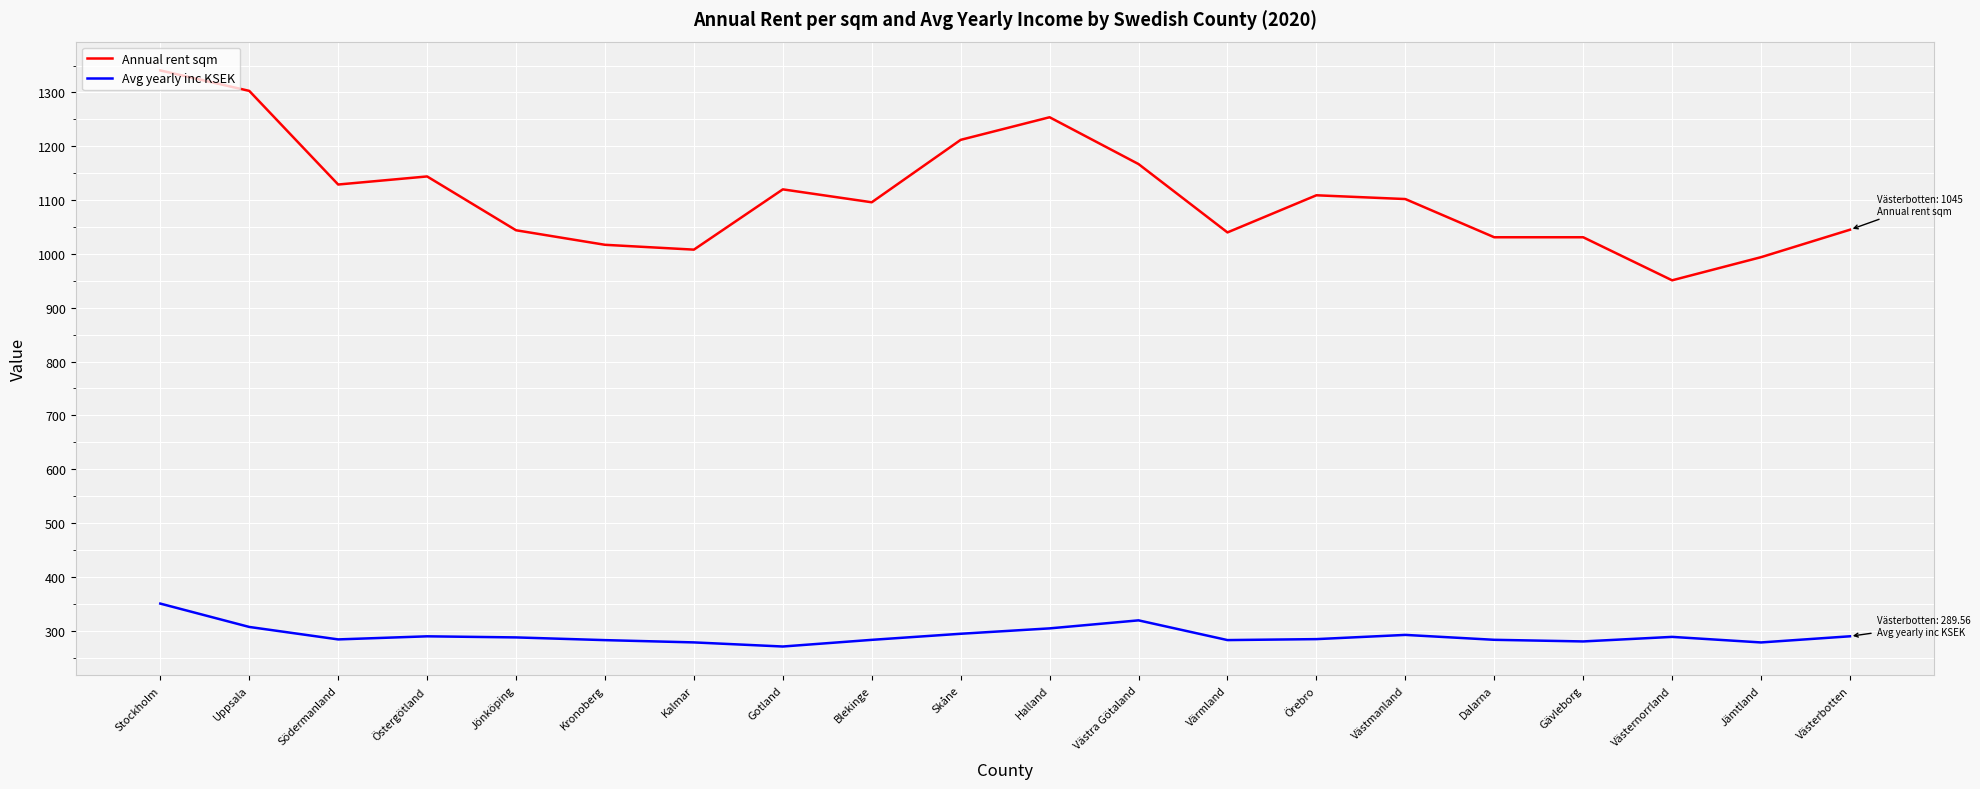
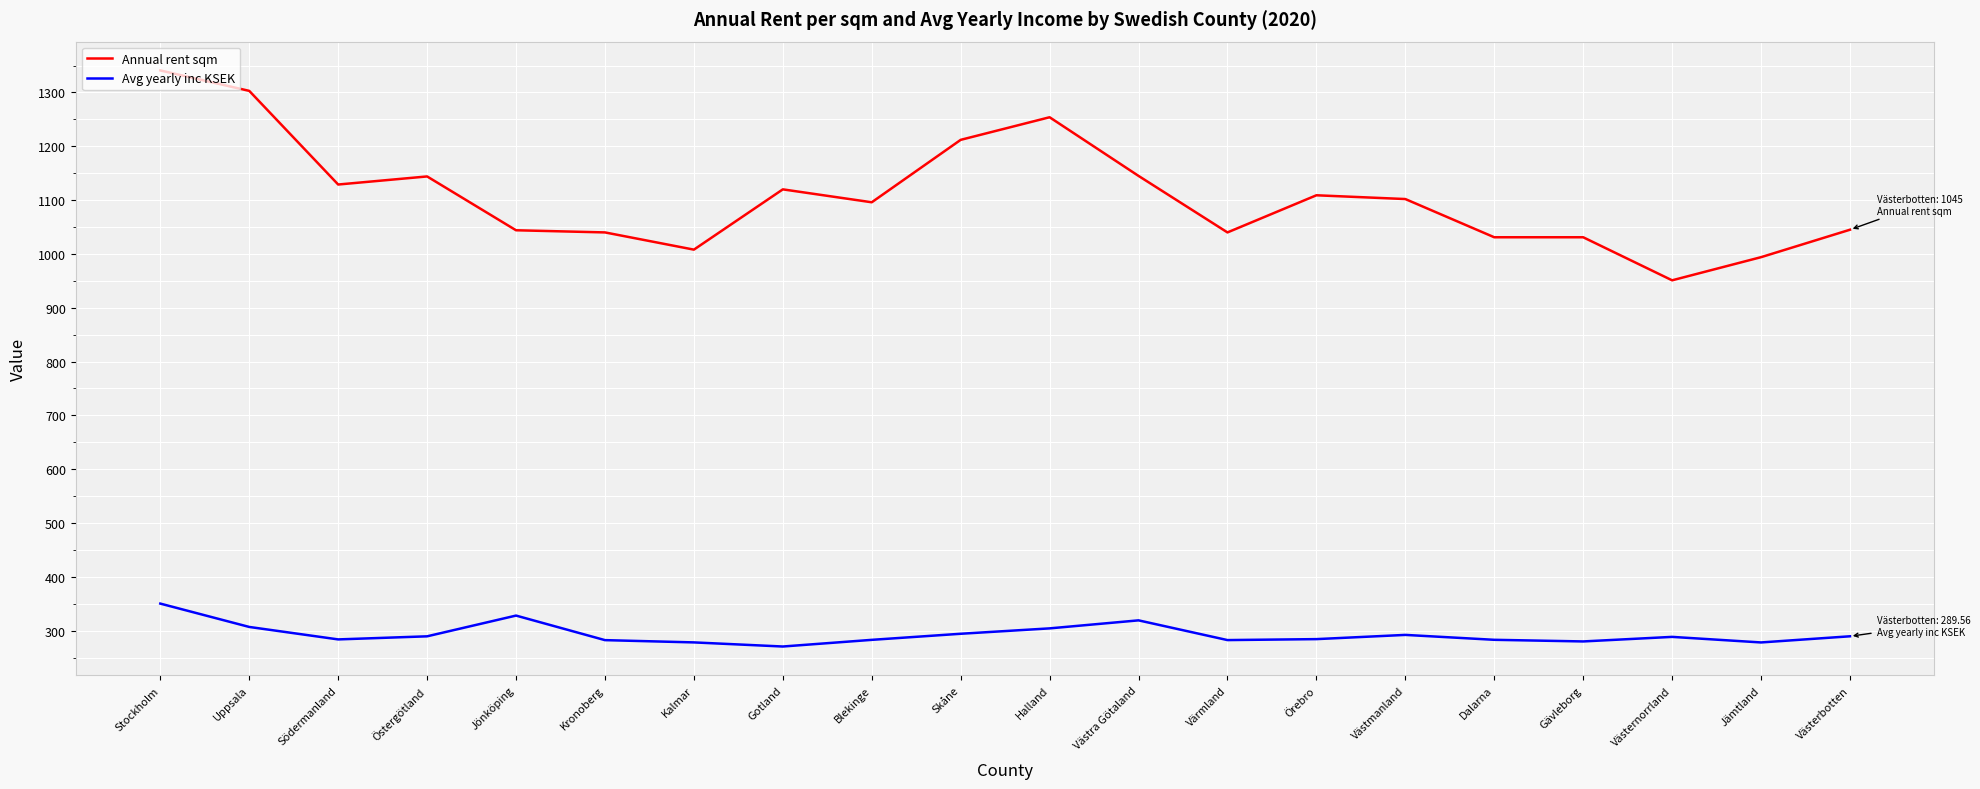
  {
    "Annual rent sqm": {
      "Uppsala": 1300,
      "Södermanland": 1130,
      "Östergötland": 1140,
      "Jönköping": 1040,
-     "Kronoberg": 1020,
+     "Kronoberg": 1040,
      "Kalmar": 1010,
      "Gotland": 1120,
      "Blekinge": 1100,
      "Skåne": 1210,
      "Halland": 1250,
-     "Västra Götaland": 1170,
+     "Västra Götaland": 1150,
      "Värmland": 1040,
      "Örebro": 1110,
      "Västmanland": 1100,
      "Dalarna": 1030,
      "Gävleborg": 1030,
      "Västernorrland": 950,
      "Jämtland": 990
    },
    "Avg yearly inc KSEK": {
      "Stockholm": 350,
      "Uppsala": 310,
      "Södermanland": 280,
      "Östergötland": 290,
-     "Jönköping": 290,
+     "Jönköping": 330,
      "Kronoberg": 280,
      "Kalmar": 280,
      "Gotland": 270,
      "Blekinge": 280,
      "Skåne": 290,
      "Halland": 300,
      "Västra Götaland": 320,
      "Värmland": 280,
      "Örebro": 280,
      "Västmanland": 290,
      "Dalarna": 280,
      "Gävleborg": 280,
      "Västernorrland": 290,
      "Jämtland": 280
    }
  }
